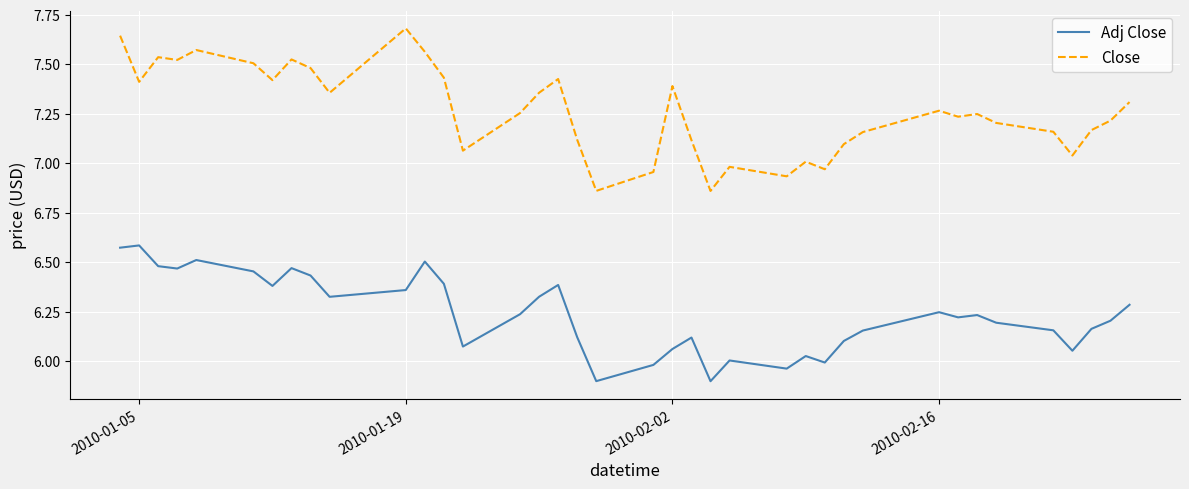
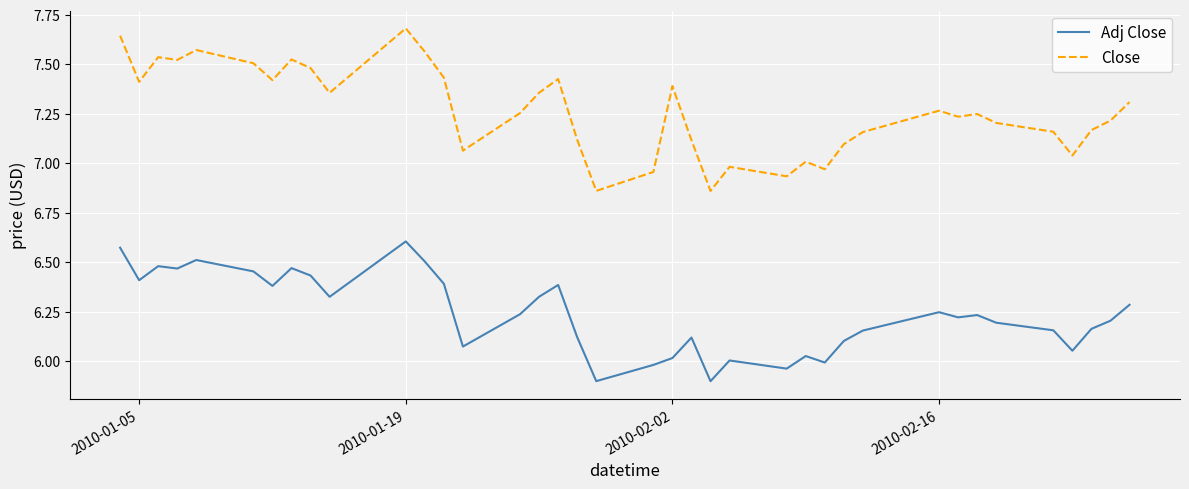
  {
    "Adj Close": {
-     "2010-01-05": 6.58,
-     "2010-01-19": 6.36,
-     "2010-02-02": 6.06,
+     "2010-01-05": 6.41,
+     "2010-01-19": 6.60,
+     "2010-02-02": 6.02,
      "2010-02-16": 6.25
    },
    "Close": {
      "2010-01-05": 7.41,
      "2010-01-19": 7.68,
      "2010-02-02": 7.39,
      "2010-02-16": 7.26
    }
  }
